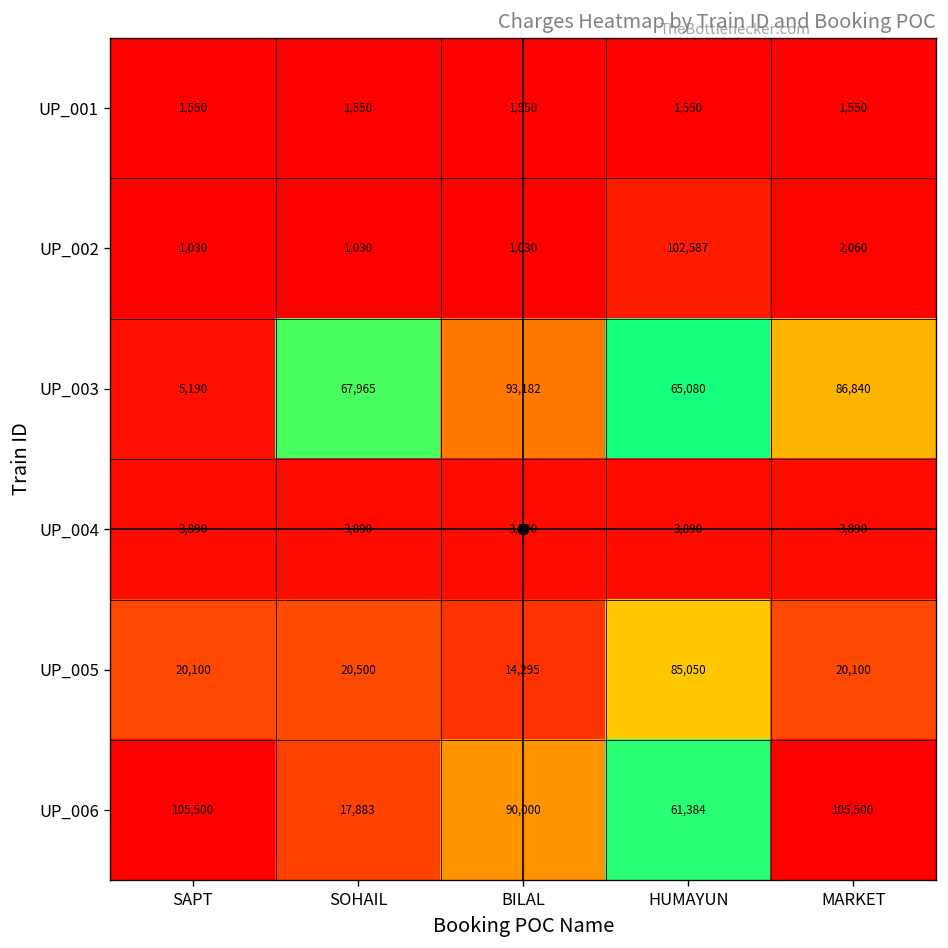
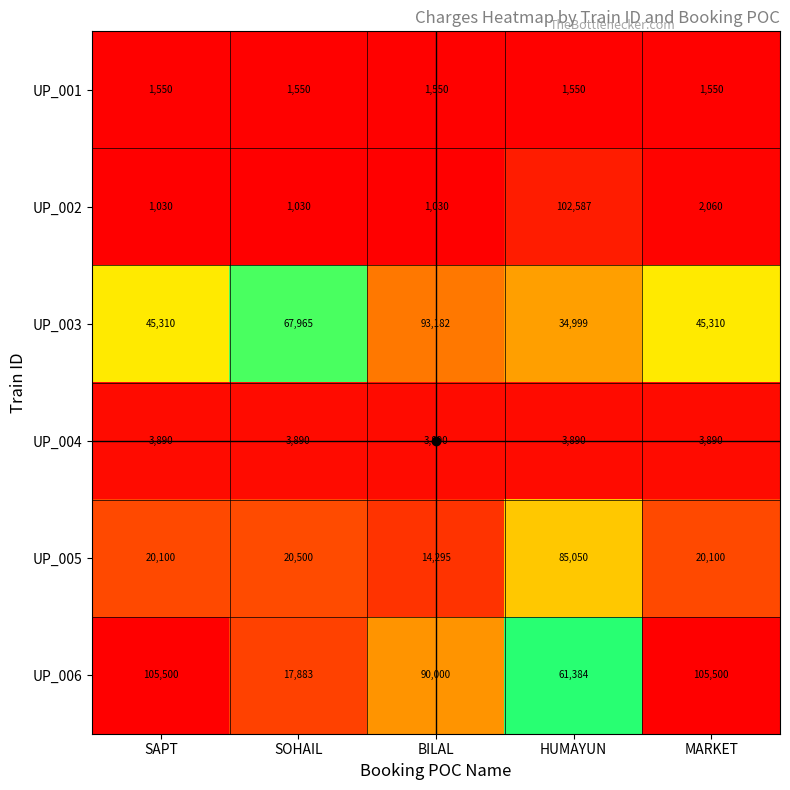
  {
    "UP_001": {
      "SAPT": "1,550",
      "SOHAIL": "1,550",
      "BILAL": "1,550",
      "HUMAYUN": "1,550",
      "MARKET": "1,550"
    },
    "UP_002": {
      "SAPT": "1,030",
      "SOHAIL": "1,030",
      "BILAL": "1,030",
      "HUMAYUN": "102,587",
      "MARKET": "2,060"
    },
    "UP_003": {
-     "SAPT": "5,190",
+     "SAPT": "45,310",
      "SOHAIL": "67,965",
      "BILAL": "93,182",
-     "HUMAYUN": "65,080",
-     "MARKET": "86,840"
+     "HUMAYUN": "34,999",
+     "MARKET": "45,310"
    },
    "UP_004": {
      "SAPT": "3,890",
      "SOHAIL": "3,890",
      "HUMAYUN": "3,890",
      "MARKET": "3,890"
    },
    "UP_005": {
      "SAPT": "20,100",
      "SOHAIL": "20,500",
      "BILAL": "14,295",
      "HUMAYUN": "85,050",
      "MARKET": "20,100"
    },
    "UP_006": {
      "SAPT": "105,500",
      "SOHAIL": "17,883",
      "BILAL": "90,000",
      "HUMAYUN": "61,384",
      "MARKET": "105,500"
    }
  }
